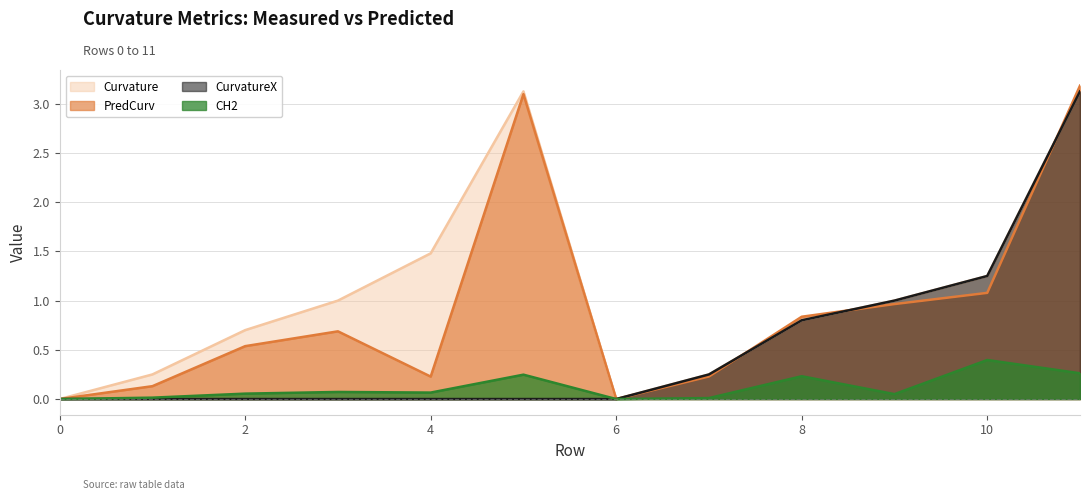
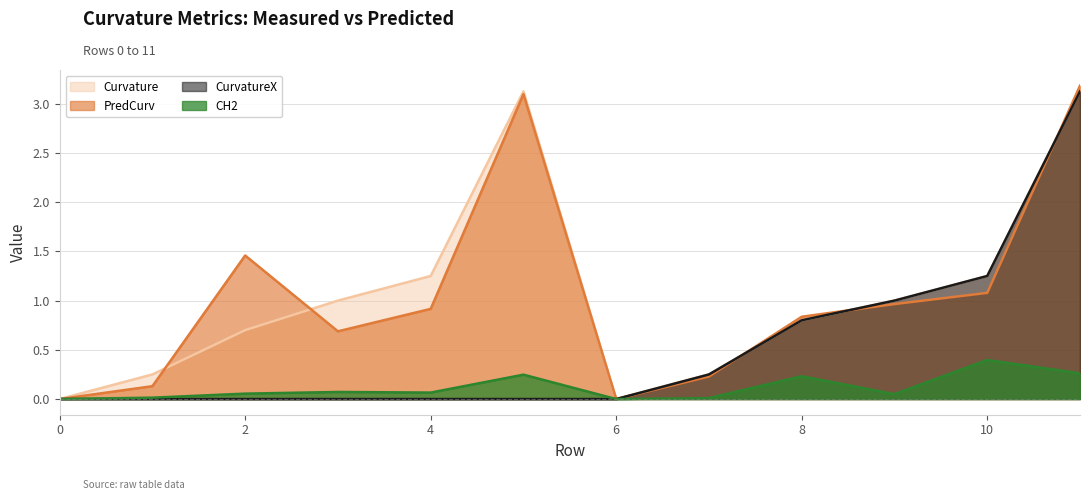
  {
    "Curvature": {
      "2": 0.7,
-     "4": 1.5
+     "4": 1.3
    },
    "PredCurv": {
-     "2": 0.5,
-     "4": 0.2,
+     "2": 1.5,
+     "4": 0.9,
      "8": 0.8,
      "10": 1.1
    },
    "CurvatureX": {
      "2": 0.0,
      "4": 0.0
    },
    "CH2": {
      "2": 0.1,
      "4": 0.1,
      "8": 0.2,
      "10": 0.4
    }
  }
